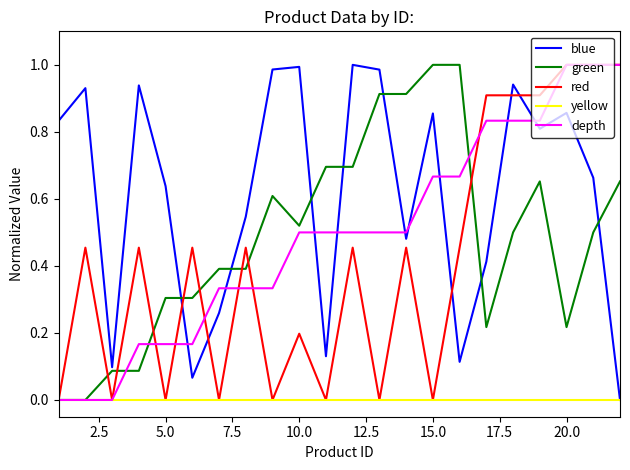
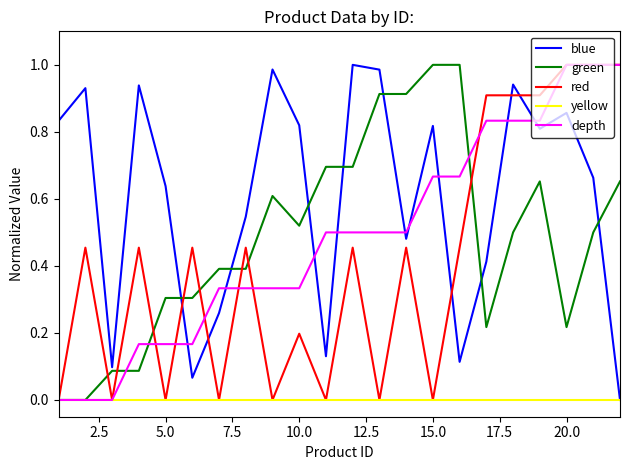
  {
    "blue": {
      "5.0": 0.64,
-     "10.0": 0.99,
-     "15.0": 0.85
+     "10.0": 0.82,
+     "15.0": 0.82
    },
    "green": {
      "5.0": 0.30,
      "10.0": 0.52,
      "15.0": 1.00,
      "20.0": 0.22
    },
    "red": {
      "10.0": 0.20
    },
    "yellow": {
      "10.0": 0.00,
      "20.0": 0.00
    },
    "depth": {
      "5.0": 0.17,
-     "10.0": 0.50,
+     "10.0": 0.33,
      "15.0": 0.67
    }
  }
